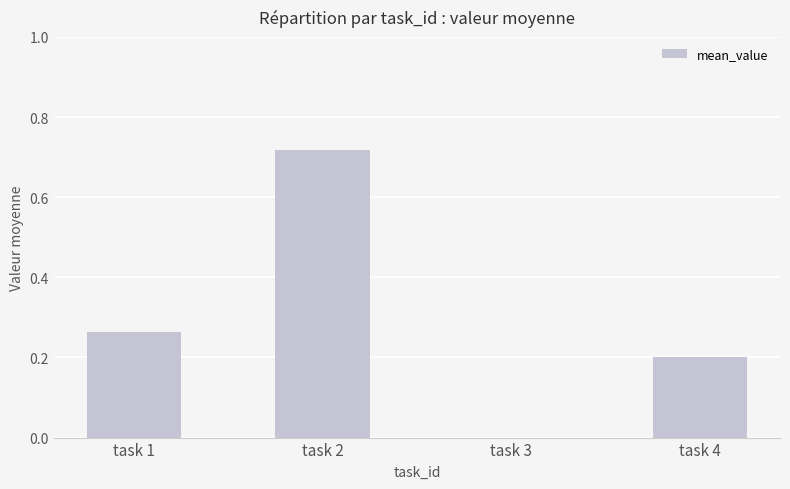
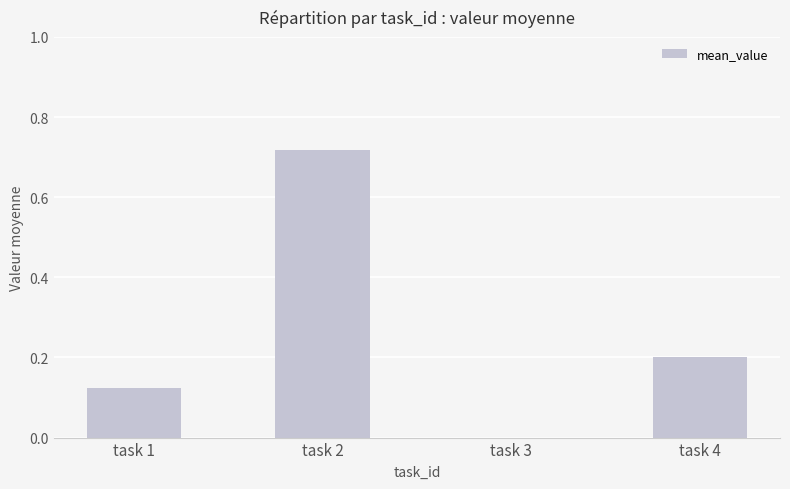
  {
-   "task 1": 0.26,
+   "task 1": 0.13,
    "task 2": 0.72,
    "task 3": 0.00,
    "task 4": 0.20
  }
